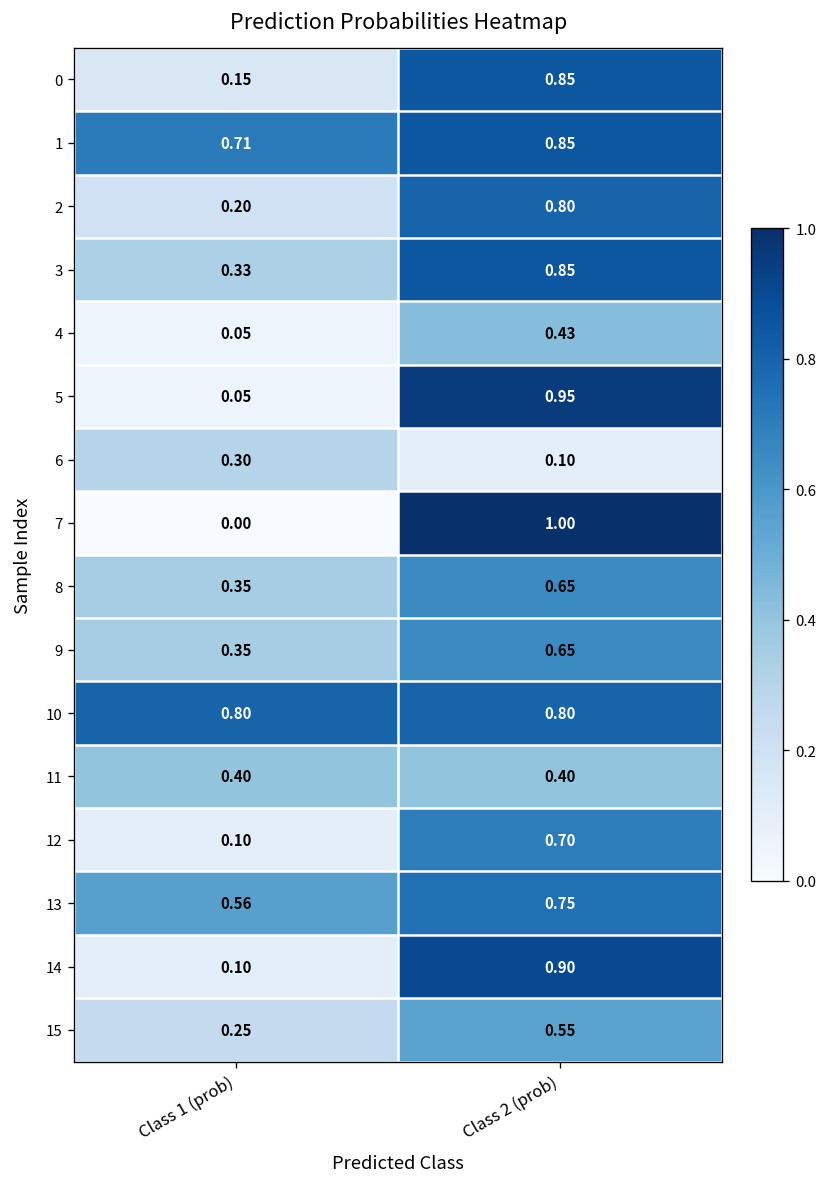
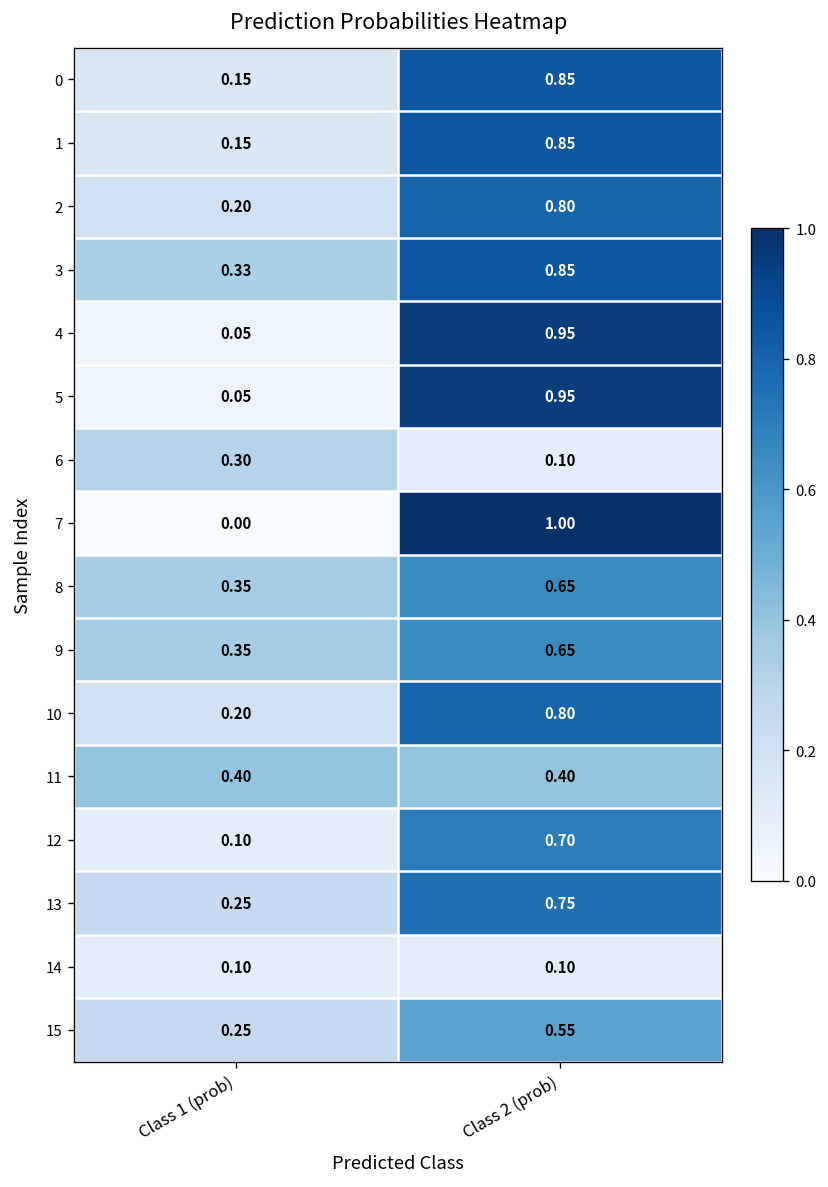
  {
    "0": {
      "Class 1 (prob)": 0.15,
      "Class 2 (prob)": 0.85
    },
    "1": {
-     "Class 1 (prob)": 0.71,
+     "Class 1 (prob)": 0.15,
      "Class 2 (prob)": 0.85
    },
    "2": {
      "Class 1 (prob)": 0.20,
      "Class 2 (prob)": 0.80
    },
    "3": {
      "Class 1 (prob)": 0.33,
      "Class 2 (prob)": 0.85
    },
    "4": {
      "Class 1 (prob)": 0.05,
-     "Class 2 (prob)": 0.43
+     "Class 2 (prob)": 0.95
    },
    "5": {
      "Class 1 (prob)": 0.05,
      "Class 2 (prob)": 0.95
    },
    "6": {
      "Class 1 (prob)": 0.30,
      "Class 2 (prob)": 0.10
    },
    "7": {
      "Class 1 (prob)": 0.00,
      "Class 2 (prob)": 1.00
    },
    "8": {
      "Class 1 (prob)": 0.35,
      "Class 2 (prob)": 0.65
    },
    "9": {
      "Class 1 (prob)": 0.35,
      "Class 2 (prob)": 0.65
    },
    "10": {
-     "Class 1 (prob)": 0.80,
+     "Class 1 (prob)": 0.20,
      "Class 2 (prob)": 0.80
    },
    "11": {
      "Class 1 (prob)": 0.40,
      "Class 2 (prob)": 0.40
    },
    "12": {
      "Class 1 (prob)": 0.10,
      "Class 2 (prob)": 0.70
    },
    "13": {
-     "Class 1 (prob)": 0.56,
+     "Class 1 (prob)": 0.25,
      "Class 2 (prob)": 0.75
    },
    "14": {
      "Class 1 (prob)": 0.10,
-     "Class 2 (prob)": 0.90
+     "Class 2 (prob)": 0.10
    },
    "15": {
      "Class 1 (prob)": 0.25,
      "Class 2 (prob)": 0.55
    }
  }
